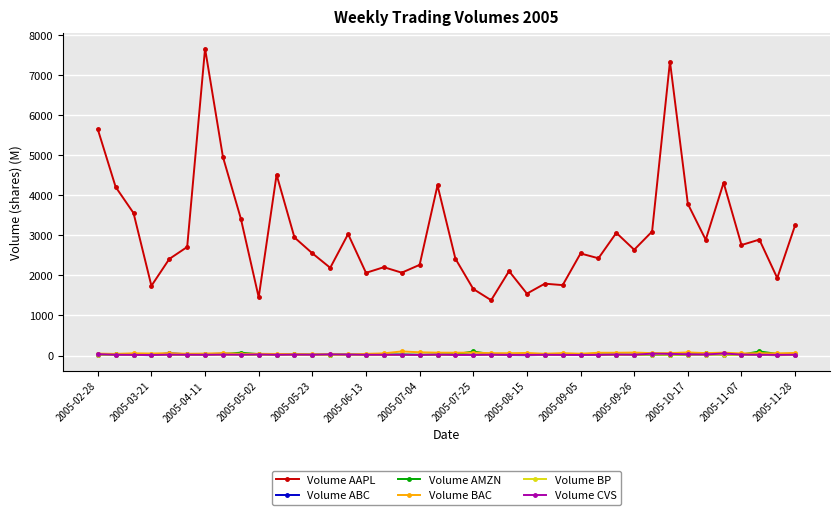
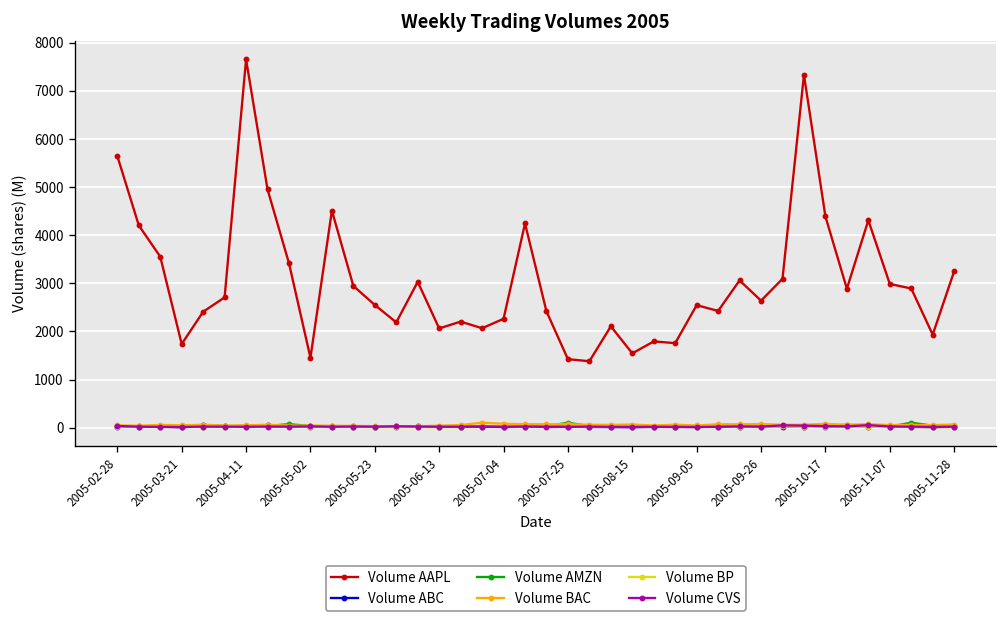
  {
    "Volume AAPL": {
      "2005-02-28": 5600,
      "2005-03-21": 1700,
      "2005-04-11": 7700,
      "2005-05-02": 1500,
      "2005-05-23": 2600,
      "2005-06-13": 2100,
      "2005-07-04": 2300,
-     "2005-07-25": 1700,
+     "2005-07-25": 1400,
      "2005-08-15": 1500,
      "2005-09-05": 2500,
      "2005-09-26": 2600,
-     "2005-10-17": 3800,
-     "2005-11-07": 2800,
+     "2005-10-17": 4400,
+     "2005-11-07": 3000,
      "2005-11-28": 3300
    }
  }
